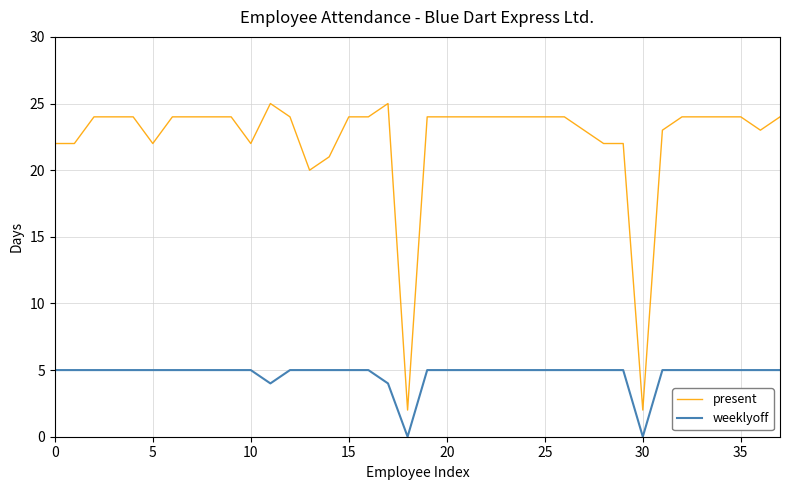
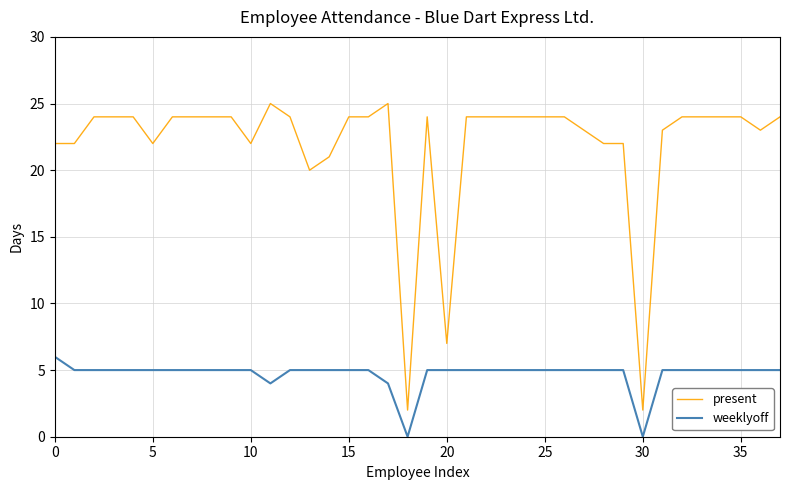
  {
    "present": {
      "0": 22,
      "5": 22,
      "10": 22,
      "15": 24,
-     "20": 24,
+     "20": 7,
      "25": 24,
      "30": 2,
      "35": 24
    },
    "weeklyoff": {
-     "0": 5,
+     "0": 6,
      "5": 5,
      "10": 5,
      "15": 5,
      "20": 5,
      "25": 5,
      "30": 0,
      "35": 5
    }
  }
